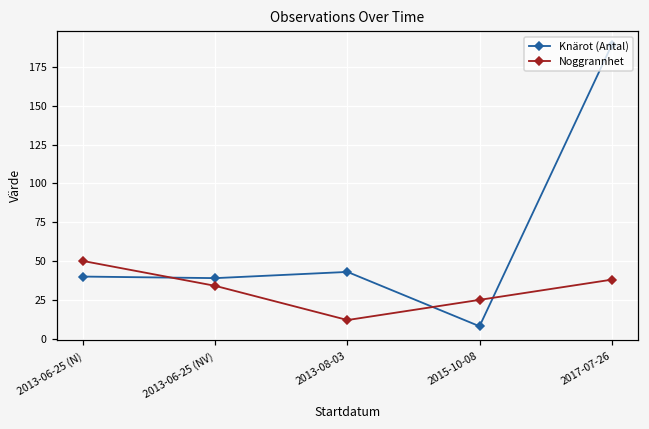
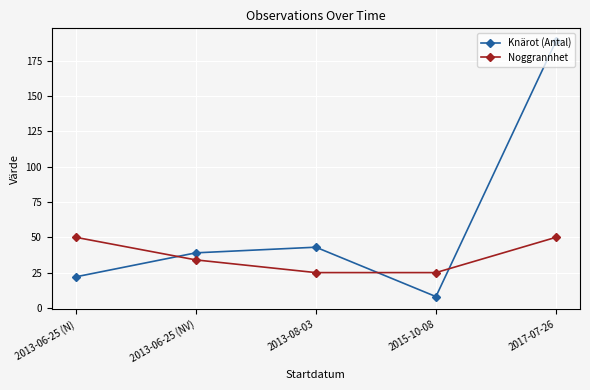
  {
    "Knärot (Antal)": {
-     "2013-06-25 (N)": 40,
+     "2013-06-25 (N)": 22,
      "2013-06-25 (NV)": 39,
      "2013-08-03": 43,
      "2015-10-08": 8
    },
    "Noggrannhet": {
      "2013-06-25 (N)": 50,
      "2013-06-25 (NV)": 34,
-     "2013-08-03": 12,
+     "2013-08-03": 25,
      "2015-10-08": 25,
-     "2017-07-26": 38
+     "2017-07-26": 50
    }
  }
